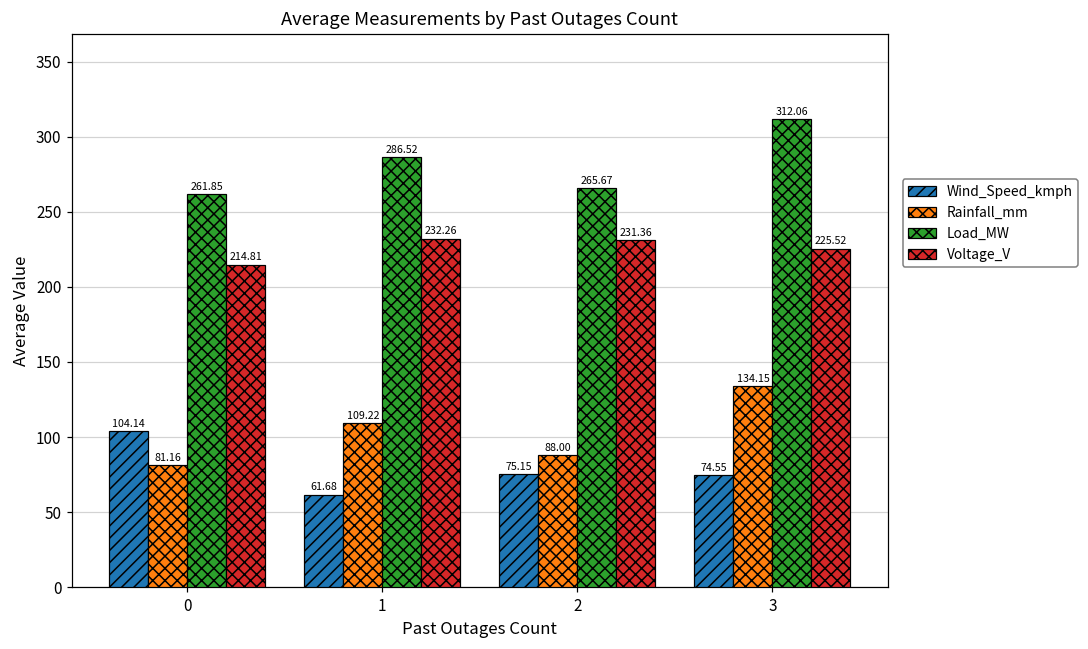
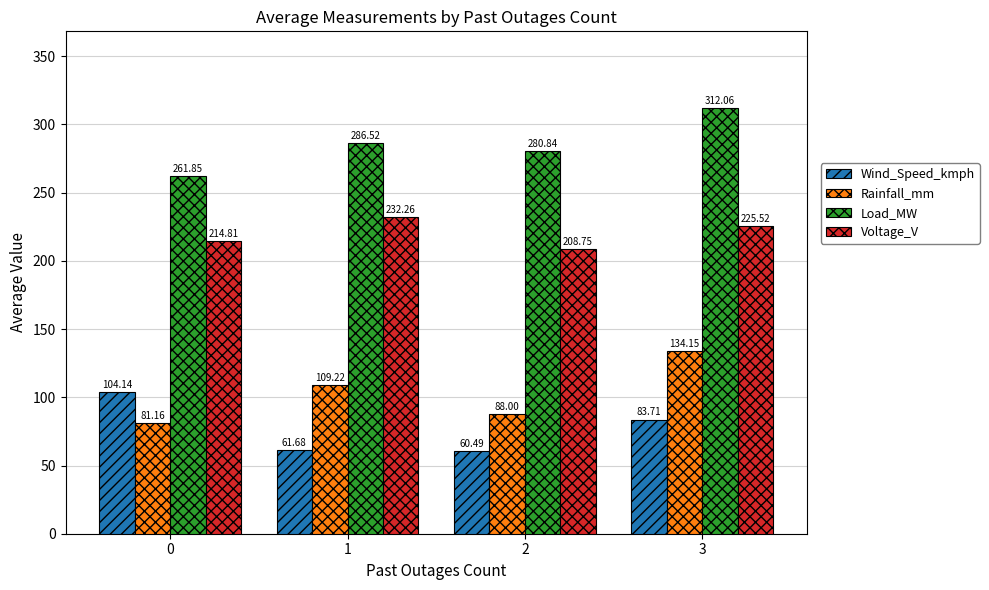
  {
    "Wind_Speed_kmph": {
      "0": 104.14,
      "1": 61.68,
-     "2": 75.15,
-     "3": 74.55
+     "2": 60.49,
+     "3": 83.71
    },
    "Rainfall_mm": {
      "0": 81.16,
      "1": 109.22,
      "2": 88.00,
      "3": 134.15
    },
    "Load_MW": {
      "0": 261.85,
      "1": 286.52,
-     "2": 265.67,
+     "2": 280.84,
      "3": 312.06
    },
    "Voltage_V": {
      "0": 214.81,
      "1": 232.26,
-     "2": 231.36,
+     "2": 208.75,
      "3": 225.52
    }
  }
